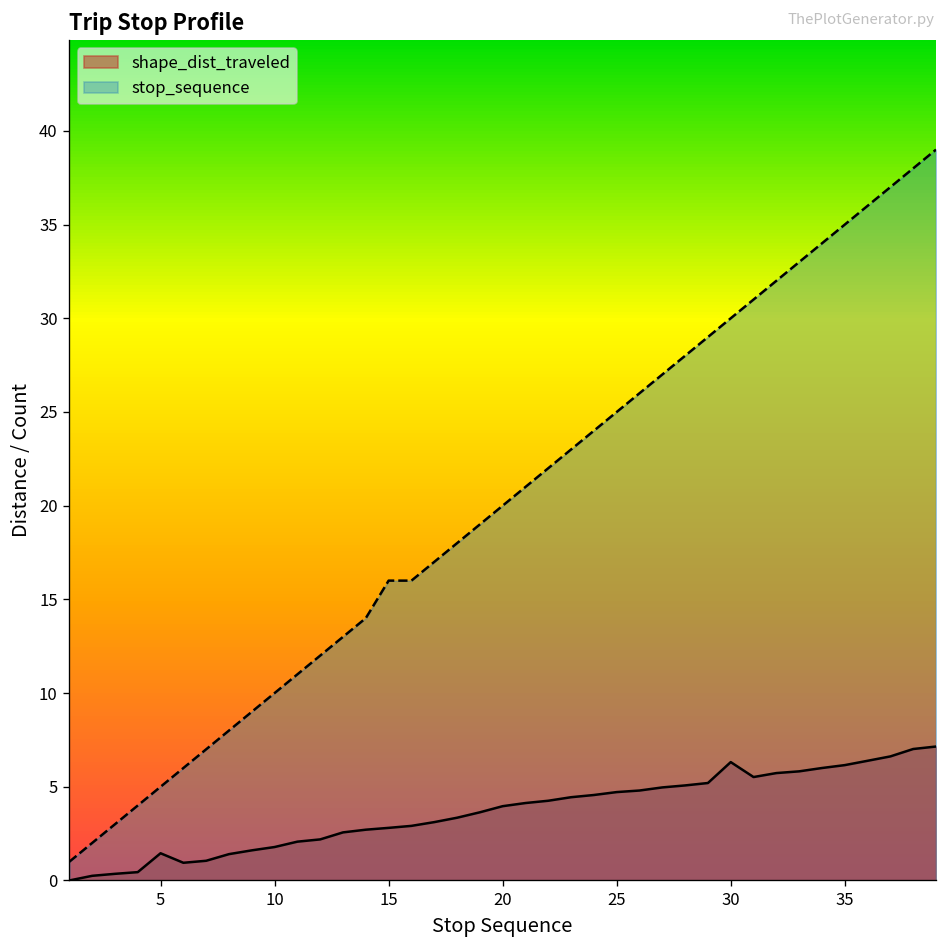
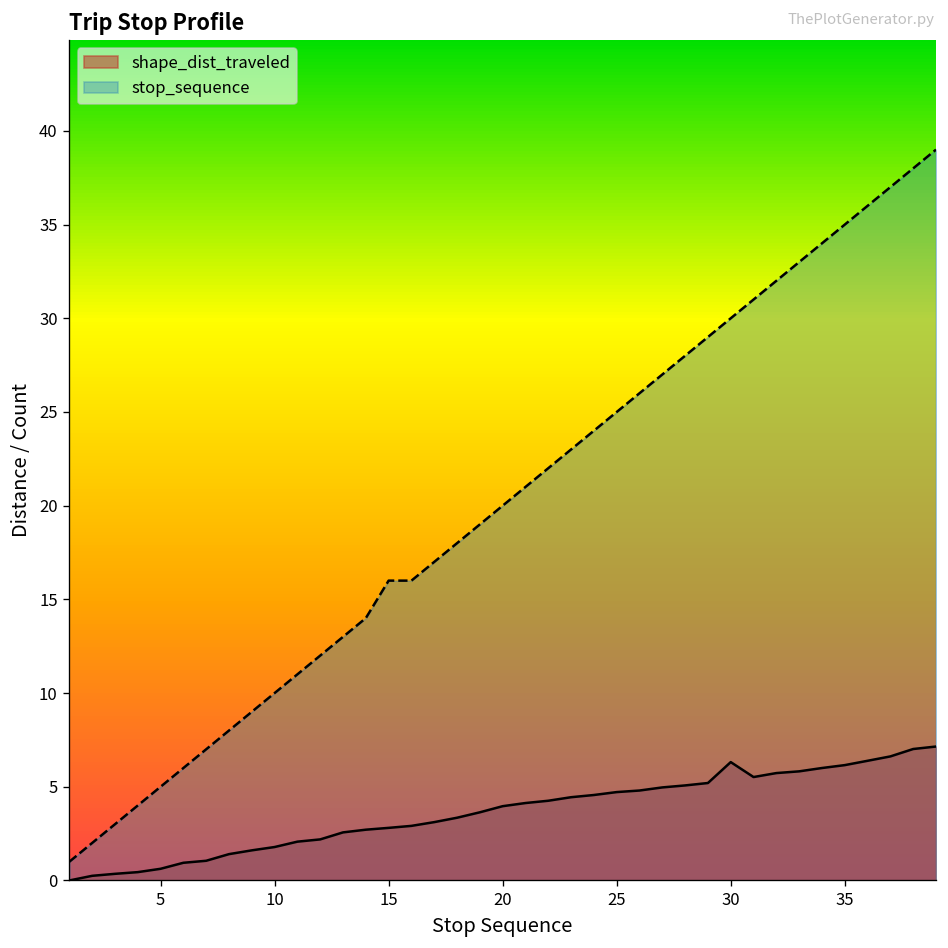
  {
    "shape_dist_traveled": {
-     "5": 1.5,
+     "5": 0.6,
      "10": 1.8,
      "15": 2.8,
      "20": 4.0,
      "25": 4.7,
      "30": 6.3,
      "35": 6.2
    },
    "stop_sequence": {
      "5": 5.0,
      "10": 10.0,
      "15": 16.0,
      "20": 20.0,
      "25": 25.0,
      "30": 30.0,
      "35": 35.0
    }
  }
